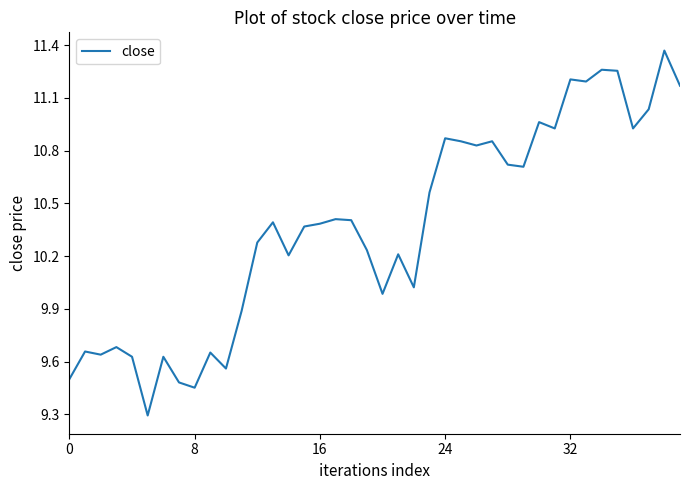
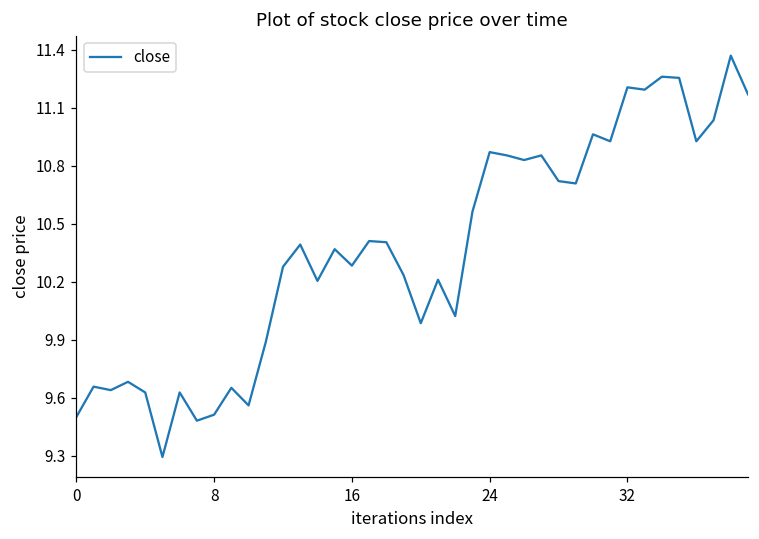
  {
    "0": 9.50,
-   "8": 9.45,
-   "16": 10.38,
+   "8": 9.51,
+   "16": 10.28,
    "24": 10.87,
    "32": 11.21
  }
